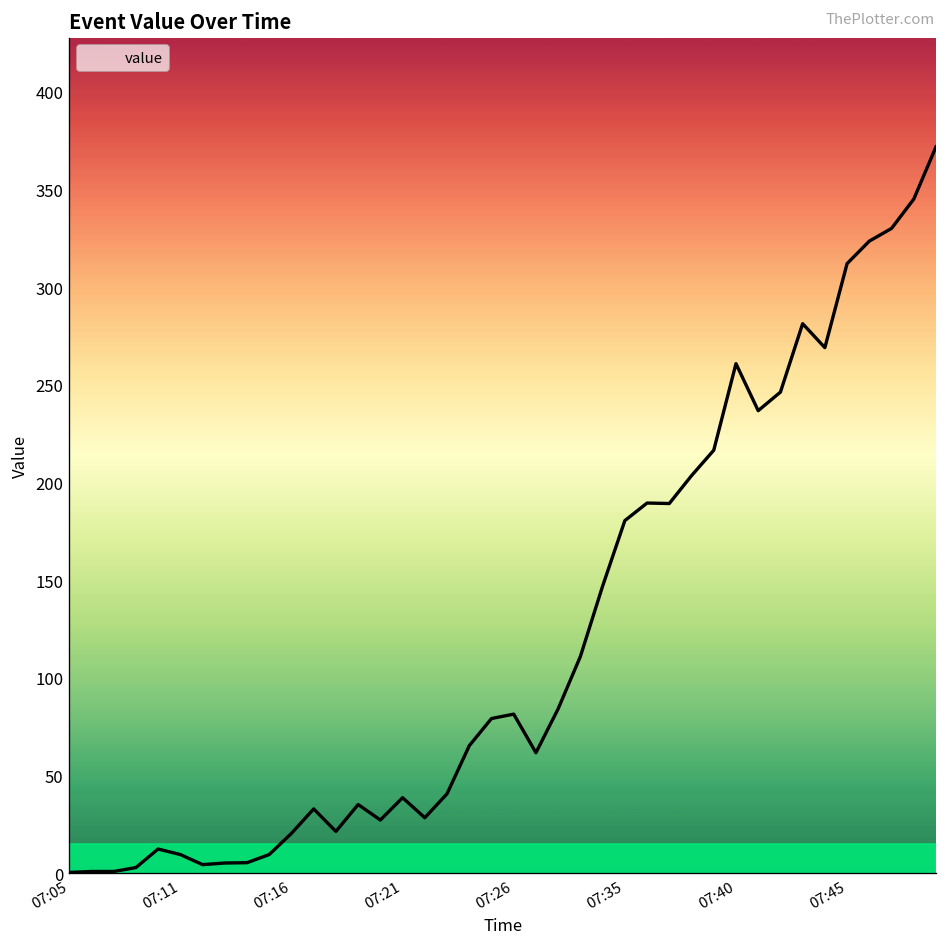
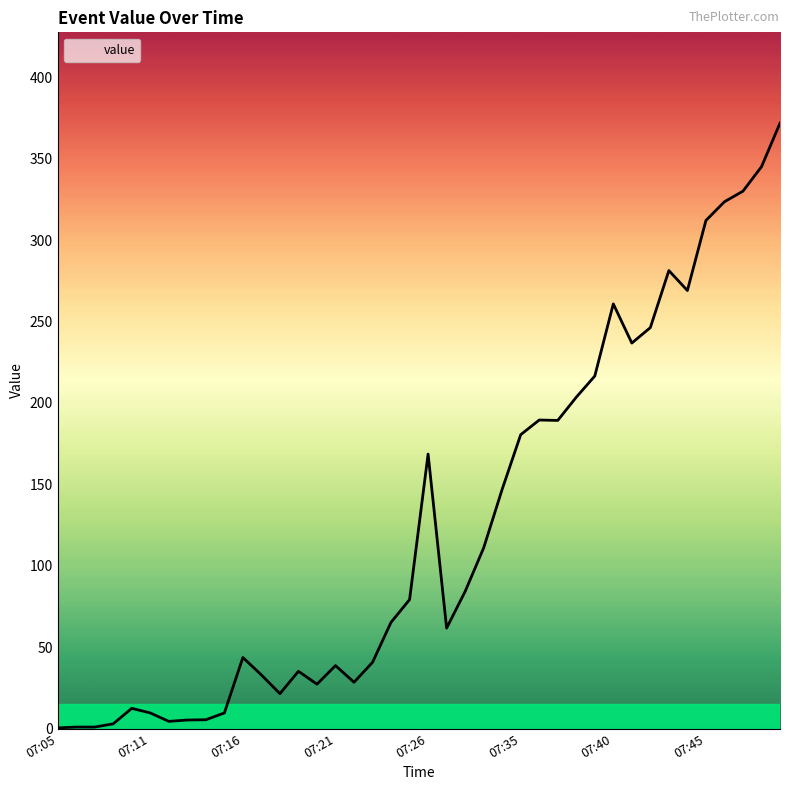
  {
-   "07:16": 21,
+   "07:16": 44,
    "07:21": 39,
-   "07:26": 82,
+   "07:26": 169,
    "07:35": 181,
    "07:40": 261,
    "07:45": 312
  }
